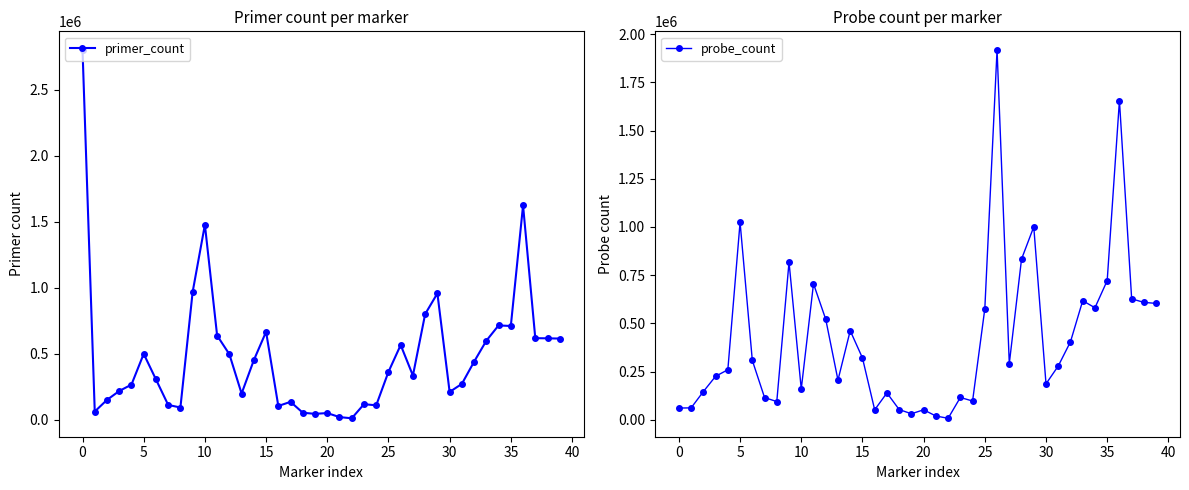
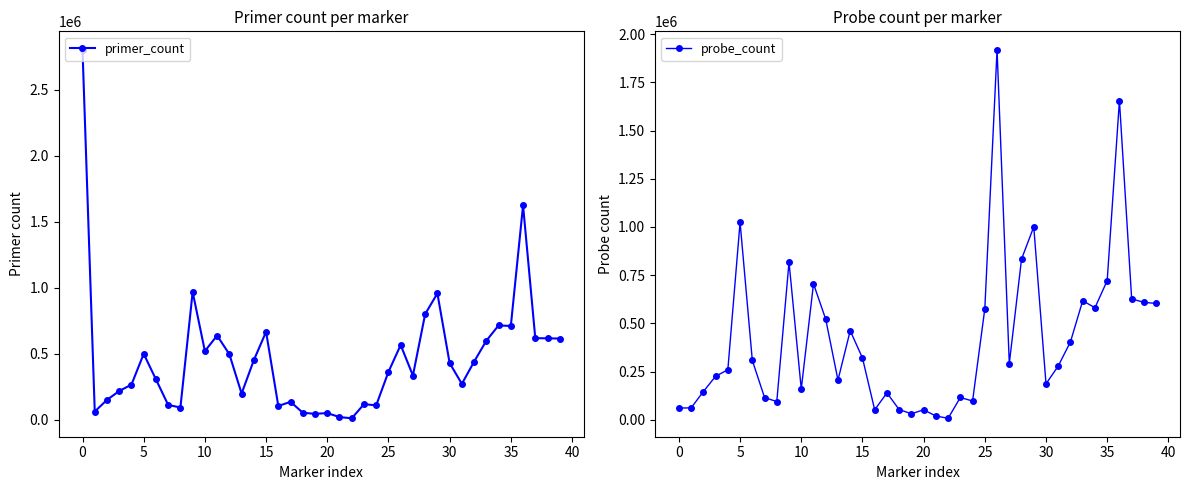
  {
    "Primer count per marker": {
      "5": 500000,
-     "10": 1480000,
+     "10": 520000,
      "15": 670000,
      "20": 50000,
      "25": 360000,
-     "30": 210000,
+     "30": 430000,
      "35": 710000
    },
    "Probe count per marker": {
      "0": 60000,
      "5": 1020000,
      "10": 160000,
      "15": 320000,
      "20": 50000,
      "25": 580000,
      "30": 190000,
      "35": 720000
    }
  }
